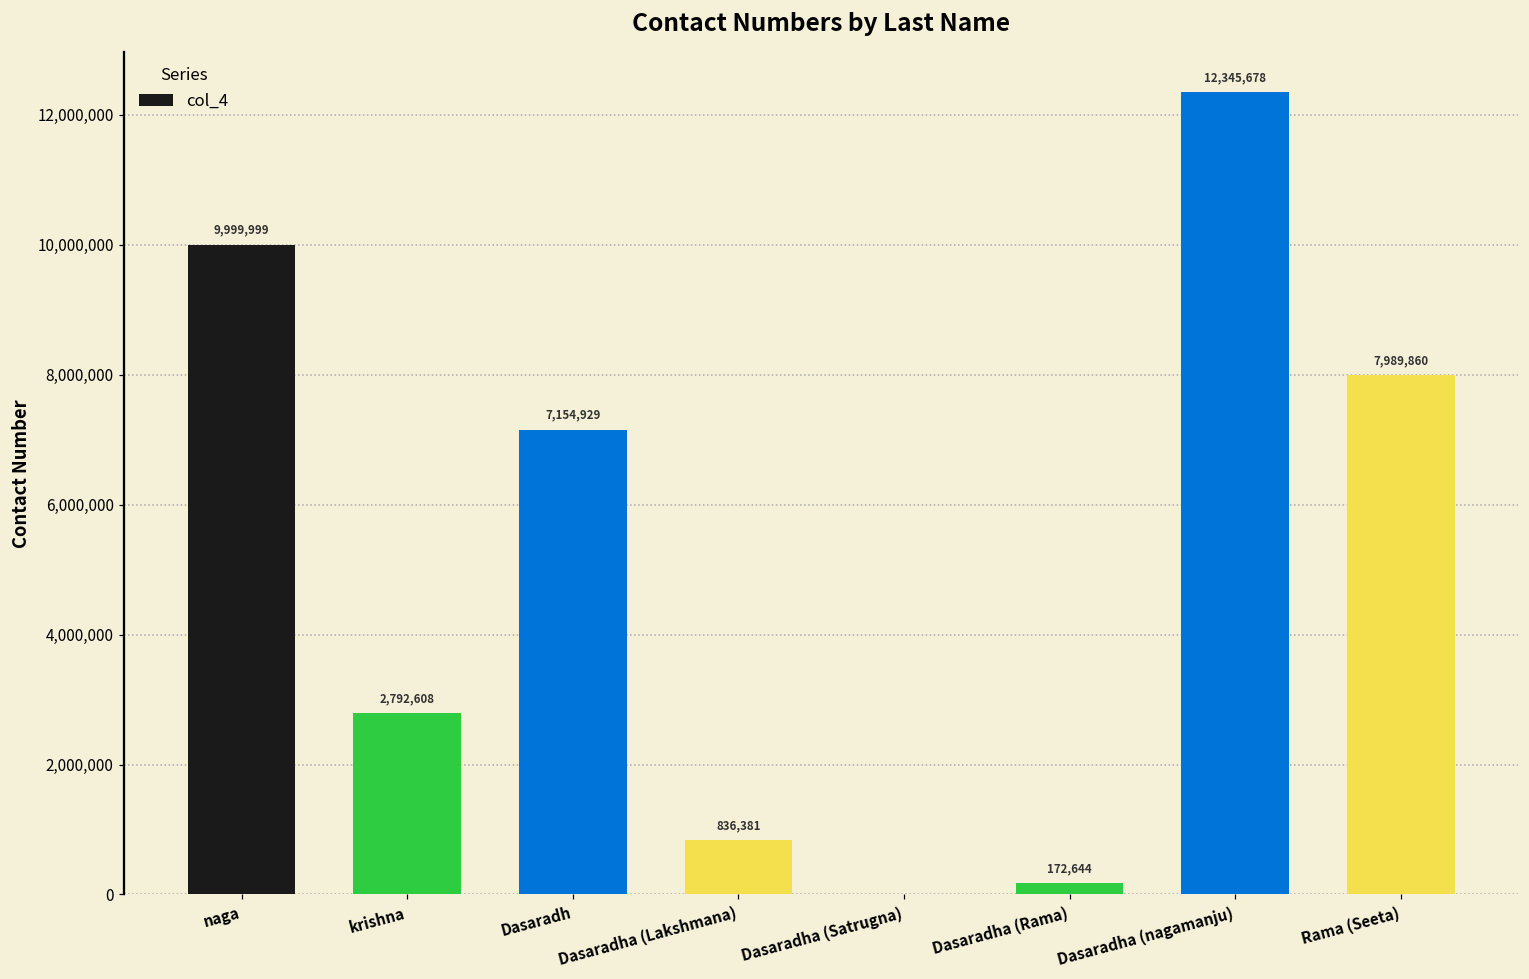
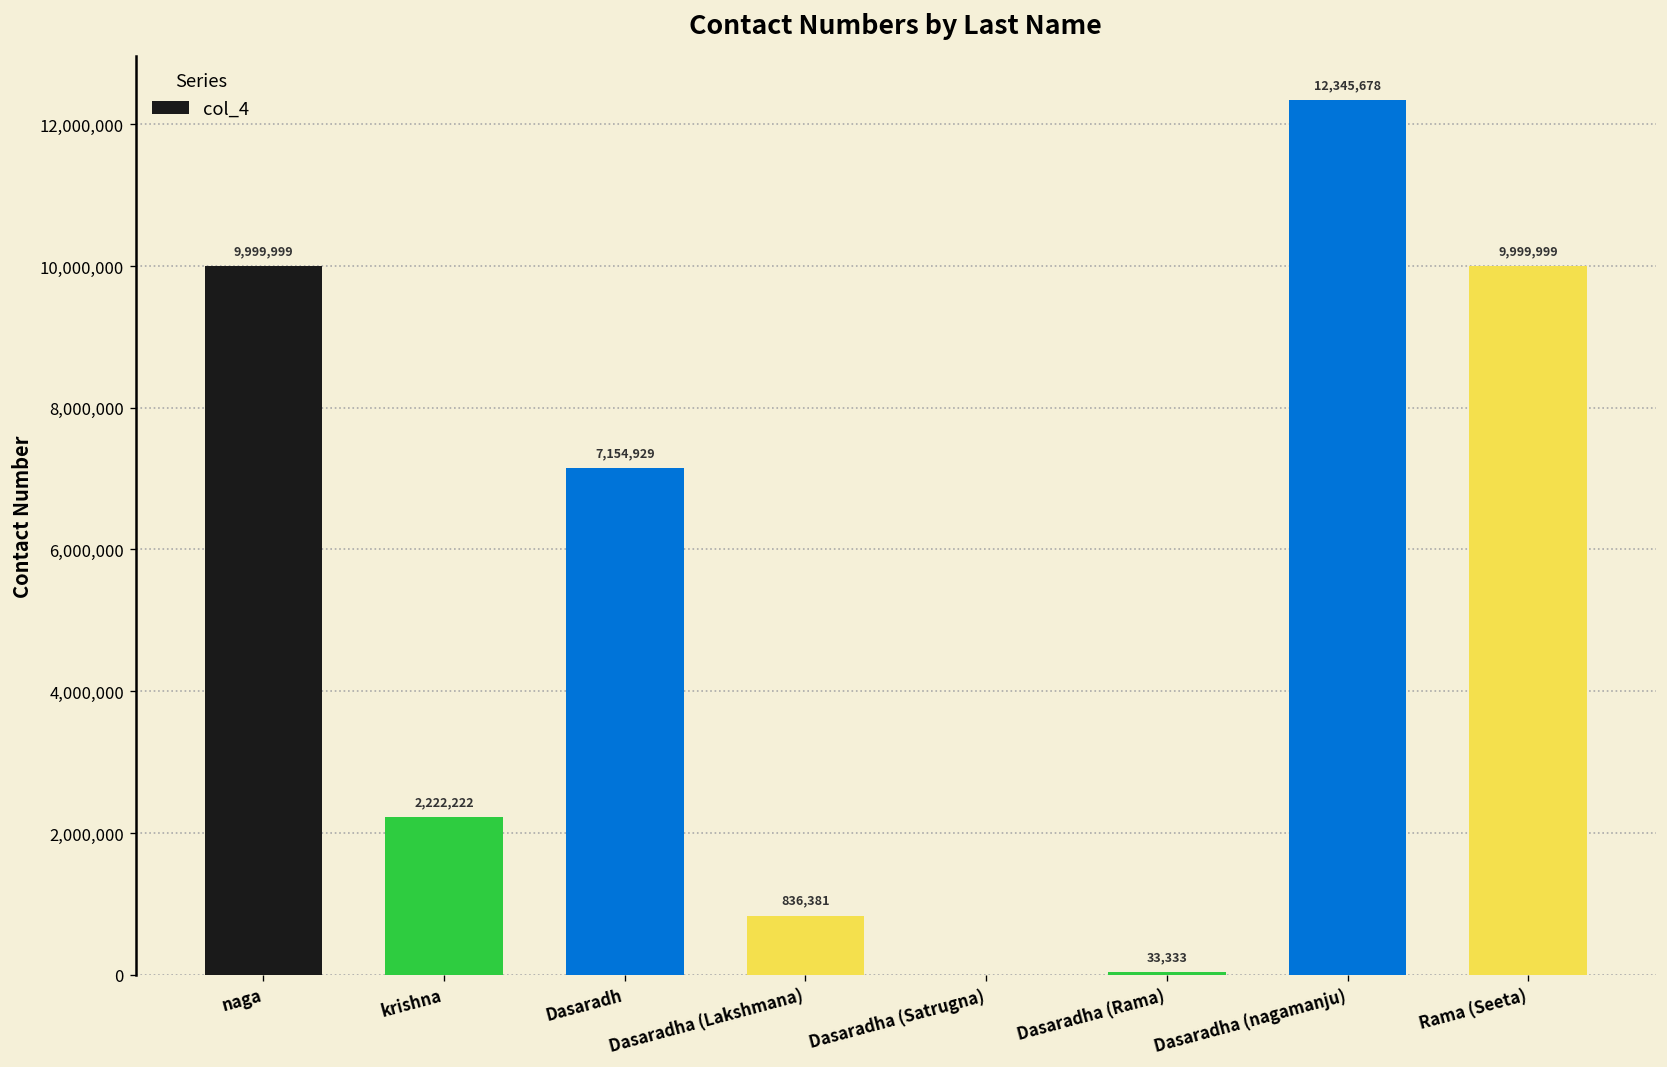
  {
    "naga": "9,999,999",
-   "krishna": "2,792,608",
+   "krishna": "2,222,222",
    "Dasaradh": "7,154,929",
    "Dasaradha (Lakshmana)": "836,381",
-   "Dasaradha (Rama)": "172,644",
+   "Dasaradha (Rama)": "33,333",
    "Dasaradha (nagamanju)": "12,345,678",
-   "Rama (Seeta)": "7,989,860"
+   "Rama (Seeta)": "9,999,999"
  }
